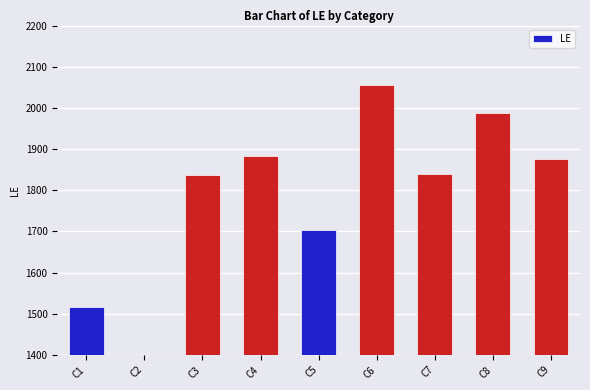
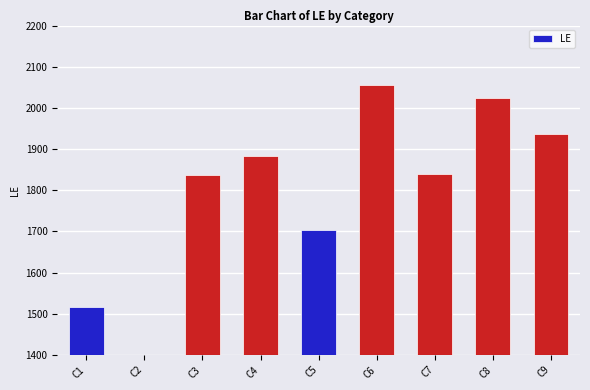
  {
    "C1": 1520,
    "C3": 1840,
    "C4": 1880,
    "C5": 1700,
    "C6": 2060,
    "C7": 1840,
-   "C8": 1990,
-   "C9": 1880
+   "C8": 2030,
+   "C9": 1940
  }
